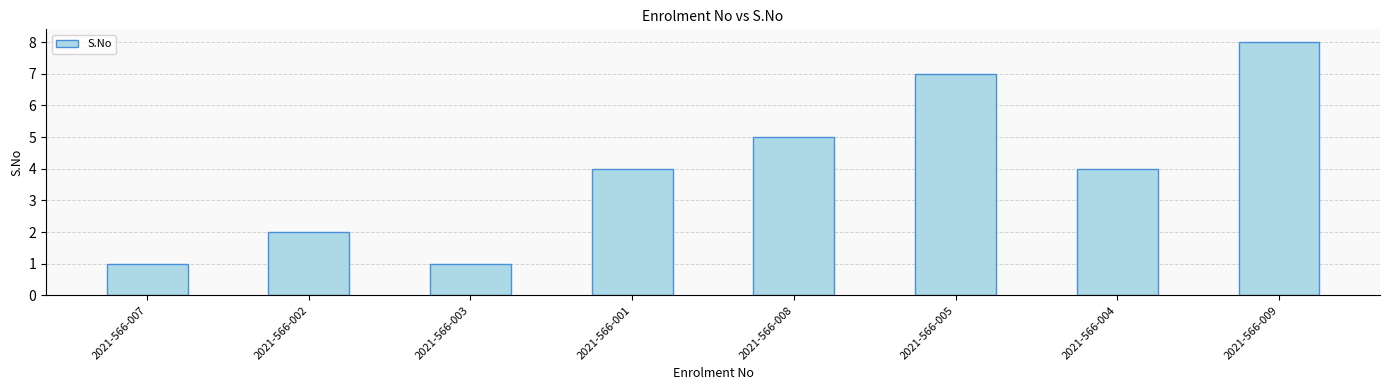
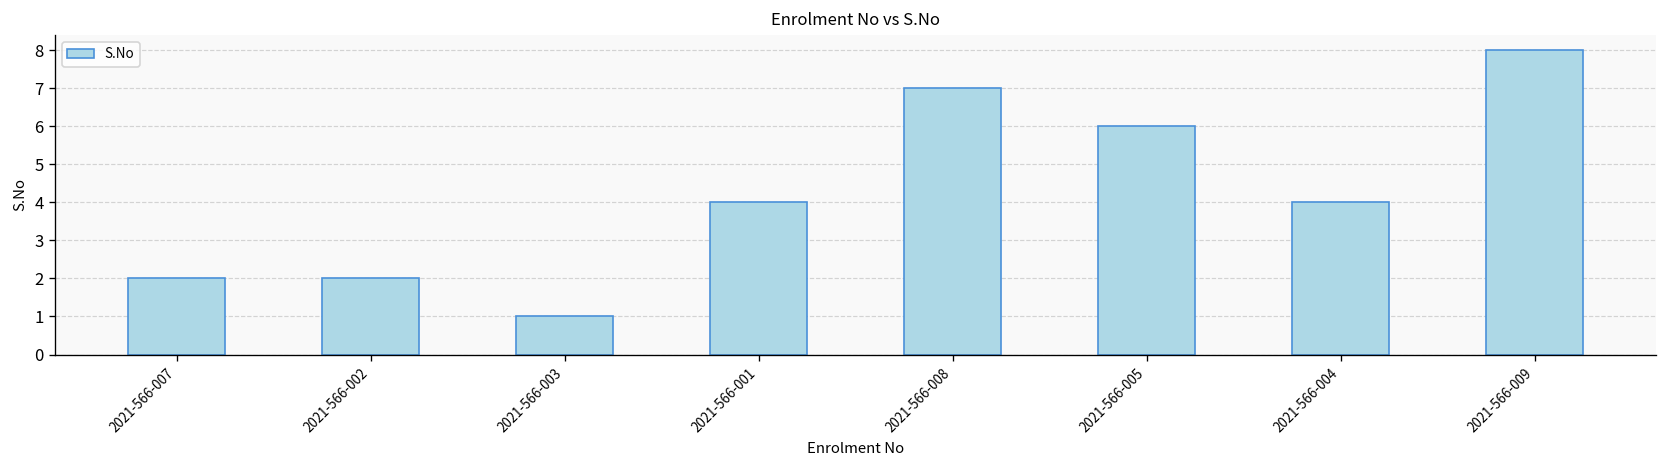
  {
-   "2021-566-007": 1,
+   "2021-566-007": 2,
    "2021-566-002": 2,
    "2021-566-003": 1,
    "2021-566-001": 4,
-   "2021-566-008": 5,
-   "2021-566-005": 7,
+   "2021-566-008": 7,
+   "2021-566-005": 6,
    "2021-566-004": 4,
    "2021-566-009": 8
  }
